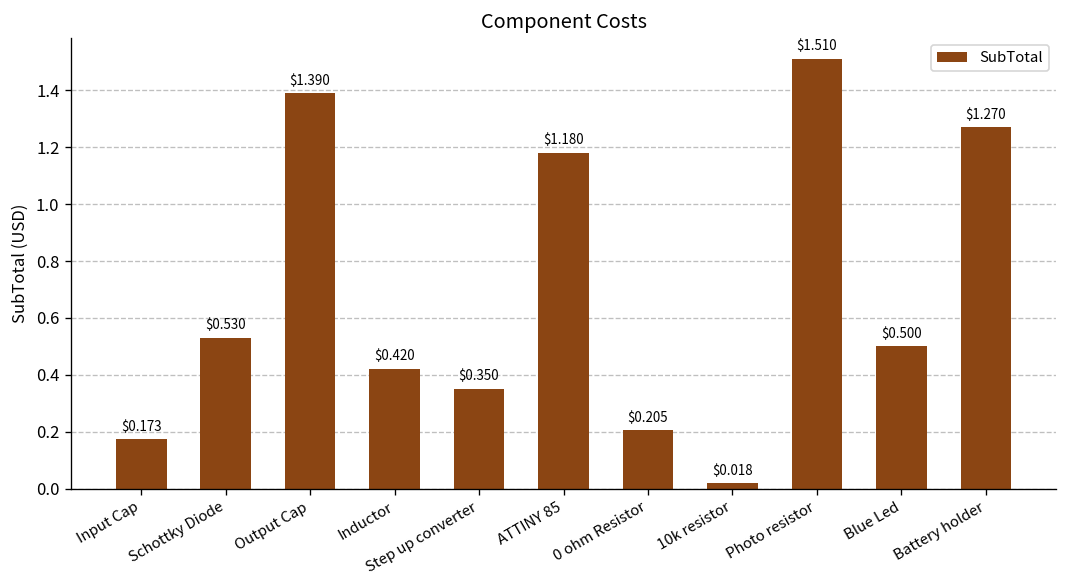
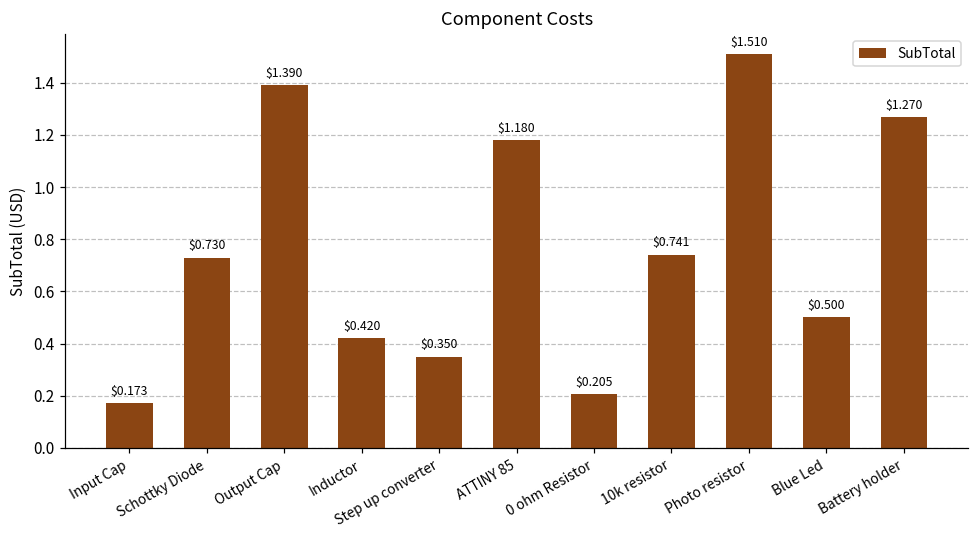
  {
    "Input Cap": "$0.173",
-   "Schottky Diode": "$0.530",
+   "Schottky Diode": "$0.730",
    "Output Cap": "$1.390",
    "Inductor": "$0.420",
    "Step up converter": "$0.350",
    "ATTINY 85": "$1.180",
    "0 ohm Resistor": "$0.205",
-   "10k resistor": "$0.018",
+   "10k resistor": "$0.741",
    "Photo resistor": "$1.510",
    "Blue Led": "$0.500",
    "Battery holder": "$1.270"
  }
